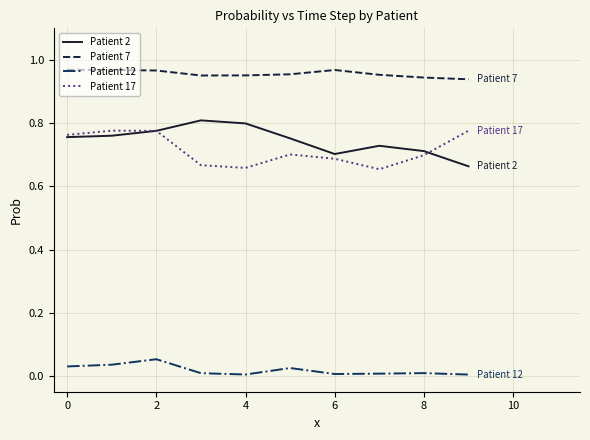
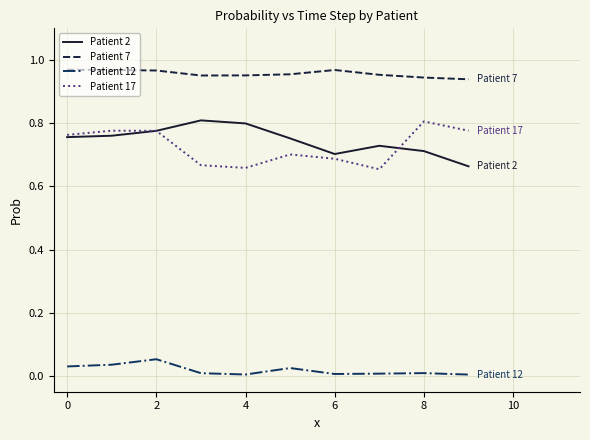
  {
    "Patient 17": {
      "4": 0.66,
      "6": 0.69,
-     "8": 0.70
+     "8": 0.81
    }
  }
